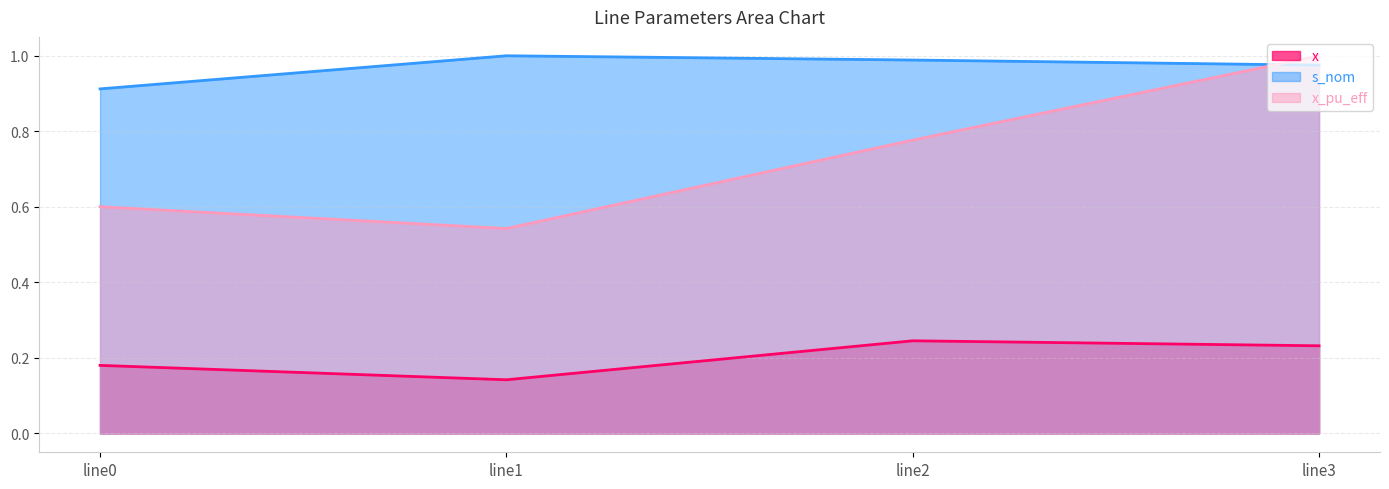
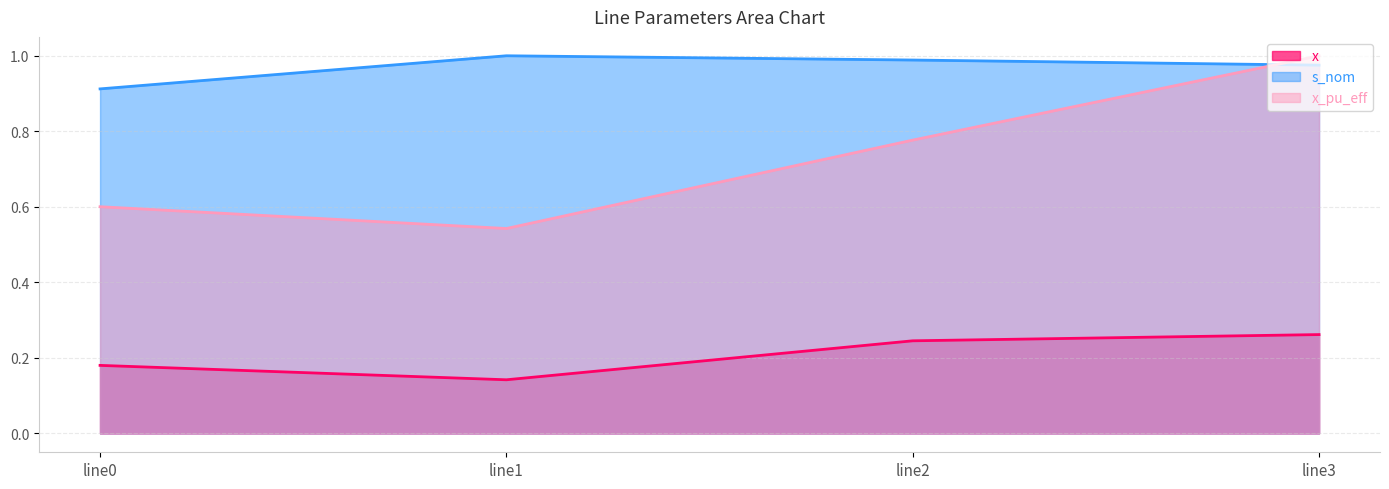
  {
    "x": {
      "line0": 0.18,
      "line1": 0.14,
      "line2": 0.25,
-     "line3": 0.23
+     "line3": 0.26
    },
    "s_nom": {
      "line0": 0.91,
      "line1": 1.00,
      "line2": 0.99
    },
    "x_pu_eff": {
      "line0": 0.60,
      "line1": 0.54,
      "line2": 0.78
    }
  }
